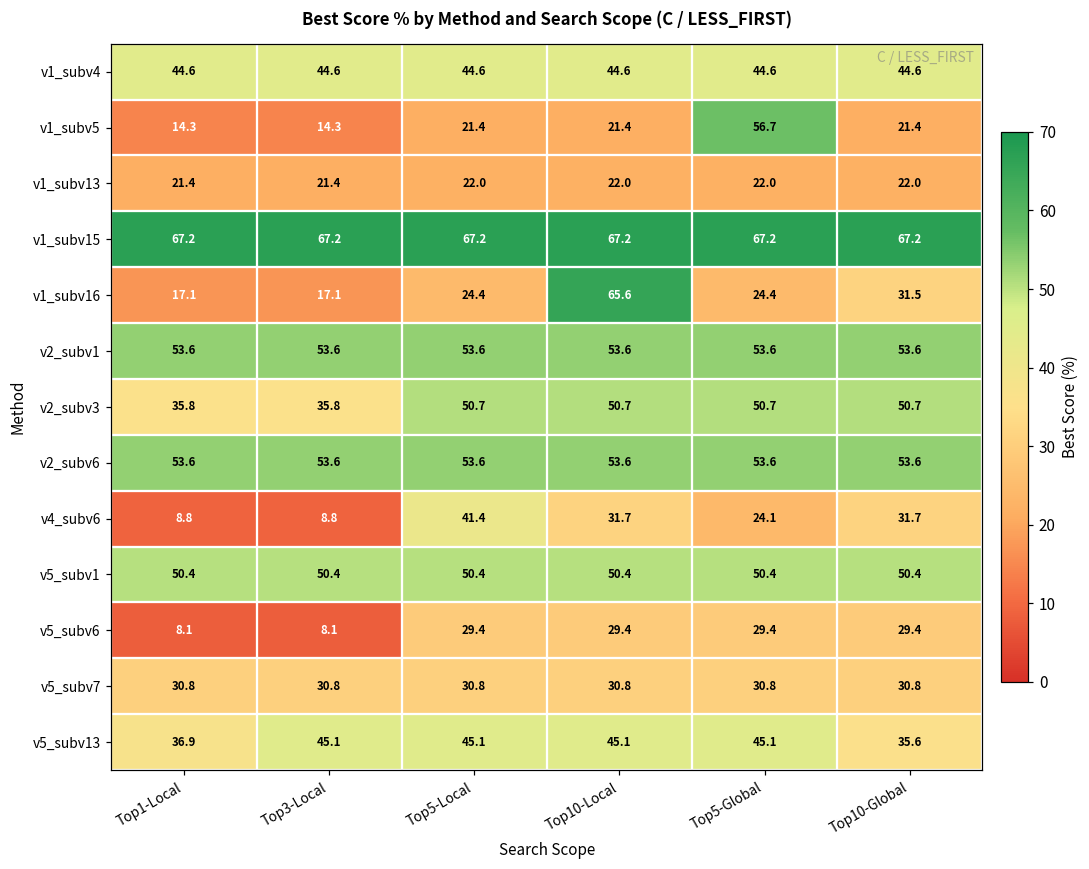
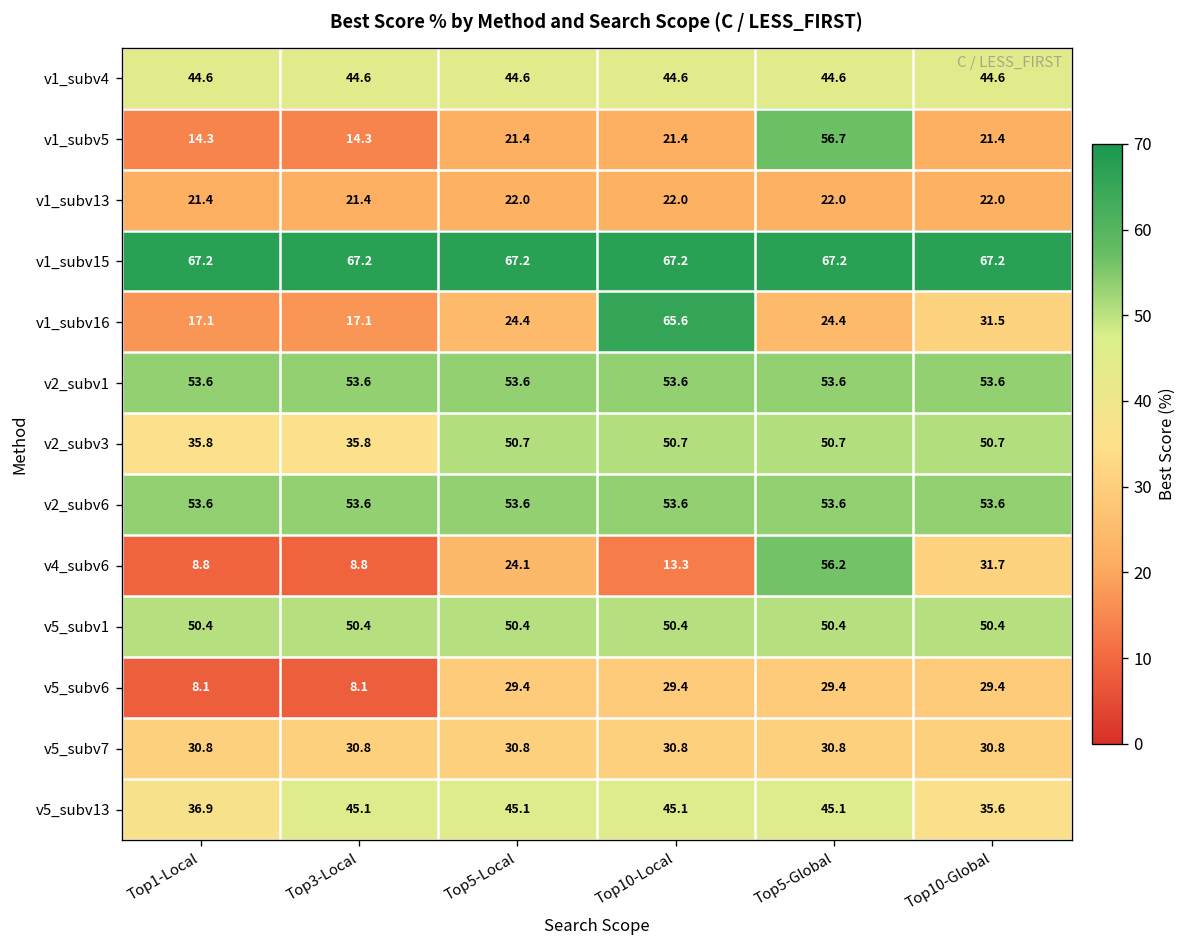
  {
    "v1_subv4": {
      "Top1-Local": 44.6,
      "Top3-Local": 44.6,
      "Top5-Local": 44.6,
      "Top10-Local": 44.6,
      "Top5-Global": 44.6
    },
    "v1_subv5": {
      "Top1-Local": 14.3,
      "Top3-Local": 14.3,
      "Top5-Local": 21.4,
      "Top10-Local": 21.4,
      "Top5-Global": 56.7,
      "Top10-Global": 21.4
    },
    "v1_subv13": {
      "Top1-Local": 21.4,
      "Top3-Local": 21.4,
      "Top5-Local": 22.0,
      "Top10-Local": 22.0,
      "Top5-Global": 22.0,
      "Top10-Global": 22.0
    },
    "v1_subv15": {
      "Top1-Local": 67.2,
      "Top3-Local": 67.2,
      "Top5-Local": 67.2,
      "Top10-Local": 67.2,
      "Top5-Global": 67.2,
      "Top10-Global": 67.2
    },
    "v1_subv16": {
      "Top1-Local": 17.1,
      "Top3-Local": 17.1,
      "Top5-Local": 24.4,
      "Top10-Local": 65.6,
      "Top5-Global": 24.4,
      "Top10-Global": 31.5
    },
    "v2_subv1": {
      "Top1-Local": 53.6,
      "Top3-Local": 53.6,
      "Top5-Local": 53.6,
      "Top10-Local": 53.6,
      "Top5-Global": 53.6,
      "Top10-Global": 53.6
    },
    "v2_subv3": {
      "Top1-Local": 35.8,
      "Top3-Local": 35.8,
      "Top5-Local": 50.7,
      "Top10-Local": 50.7,
      "Top5-Global": 50.7,
      "Top10-Global": 50.7
    },
    "v2_subv6": {
      "Top1-Local": 53.6,
      "Top3-Local": 53.6,
      "Top5-Local": 53.6,
      "Top10-Local": 53.6,
      "Top5-Global": 53.6,
      "Top10-Global": 53.6
    },
    "v4_subv6": {
      "Top1-Local": 8.8,
      "Top3-Local": 8.8,
-     "Top5-Local": 41.4,
-     "Top10-Local": 31.7,
-     "Top5-Global": 24.1,
+     "Top5-Local": 24.1,
+     "Top10-Local": 13.3,
+     "Top5-Global": 56.2,
      "Top10-Global": 31.7
    },
    "v5_subv1": {
      "Top1-Local": 50.4,
      "Top3-Local": 50.4,
      "Top5-Local": 50.4,
      "Top10-Local": 50.4,
      "Top5-Global": 50.4,
      "Top10-Global": 50.4
    },
    "v5_subv6": {
      "Top1-Local": 8.1,
      "Top3-Local": 8.1,
      "Top5-Local": 29.4,
      "Top10-Local": 29.4,
      "Top5-Global": 29.4,
      "Top10-Global": 29.4
    },
    "v5_subv7": {
      "Top1-Local": 30.8,
      "Top3-Local": 30.8,
      "Top5-Local": 30.8,
      "Top10-Local": 30.8,
      "Top5-Global": 30.8,
      "Top10-Global": 30.8
    },
    "v5_subv13": {
      "Top1-Local": 36.9,
      "Top3-Local": 45.1,
      "Top5-Local": 45.1,
      "Top10-Local": 45.1,
      "Top5-Global": 45.1,
      "Top10-Global": 35.6
    }
  }
